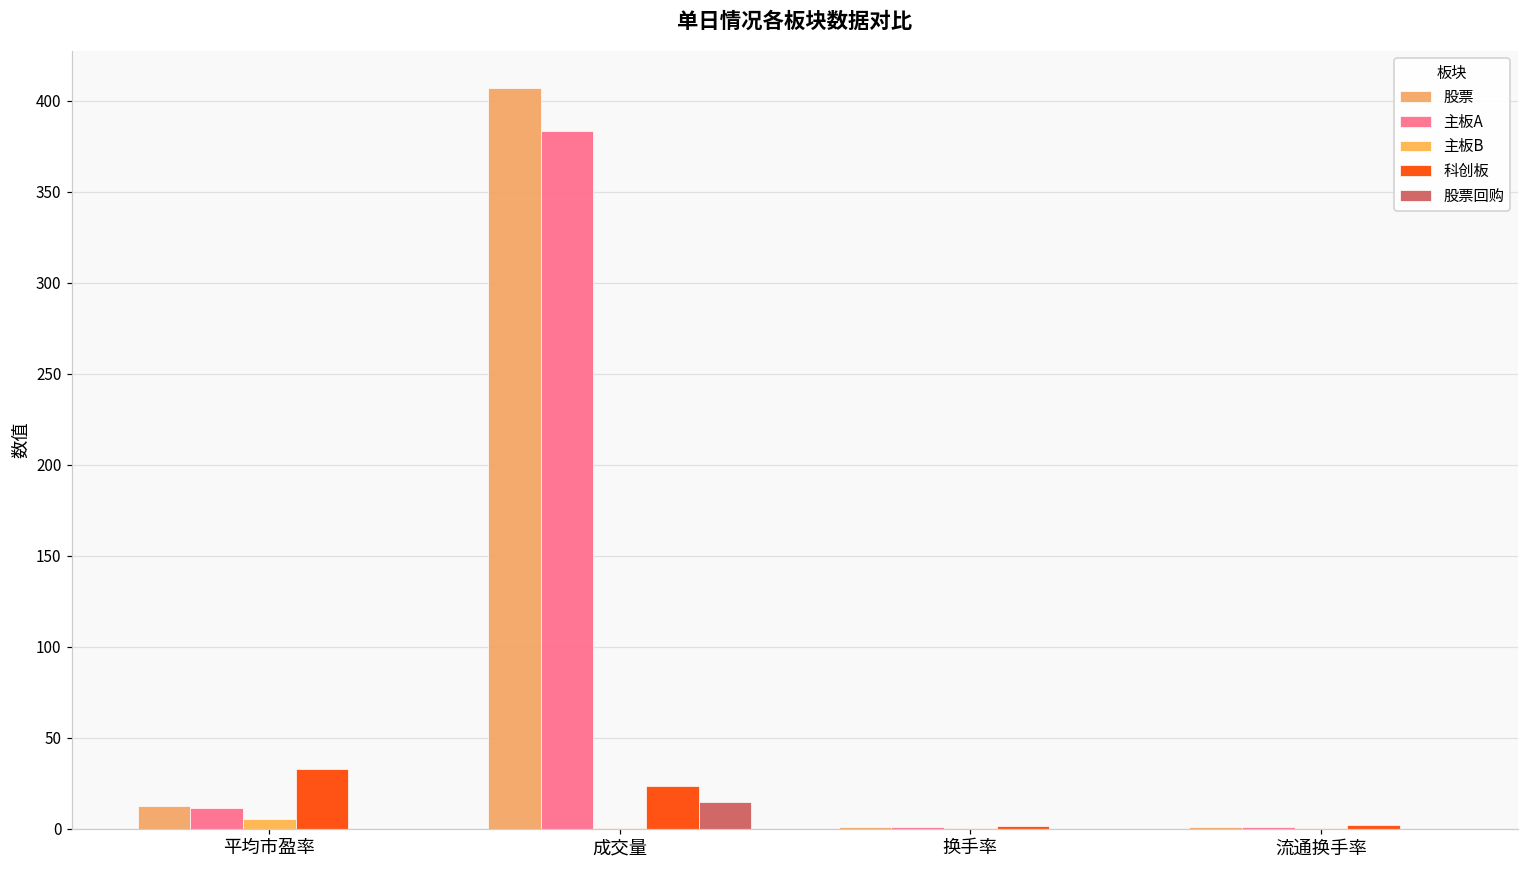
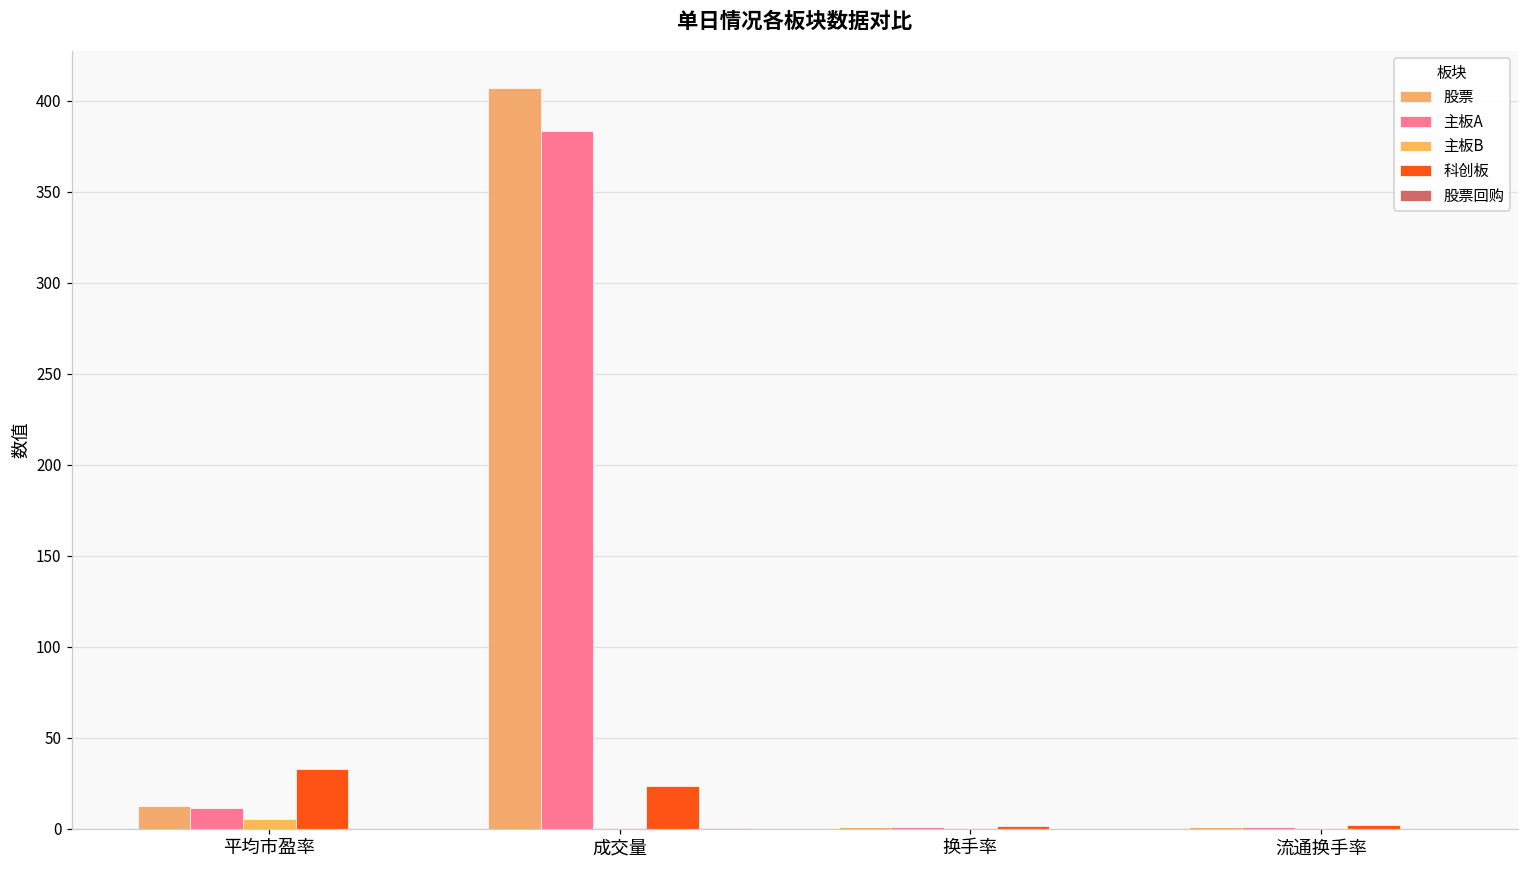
  {
    "主板A": {
      "平均市盈率": 12,
      "成交量": 383
    },
    "科创板": {
      "平均市盈率": 33,
      "成交量": 24,
      "流通换手率": 2
    },
    "股票回购": {
      "平均市盈率": 0,
-     "成交量": 15,
+     "成交量": 0,
      "换手率": 0,
      "流通换手率": 0
    }
  }
